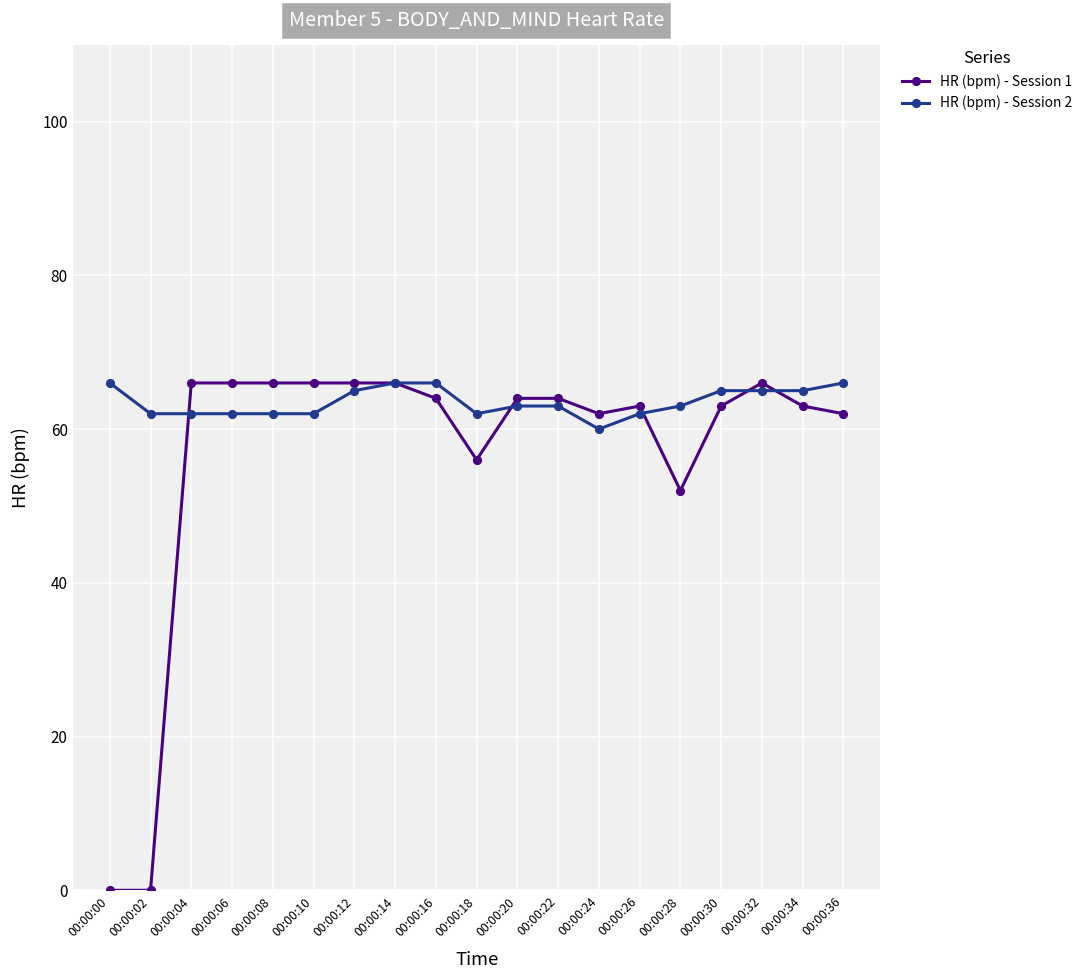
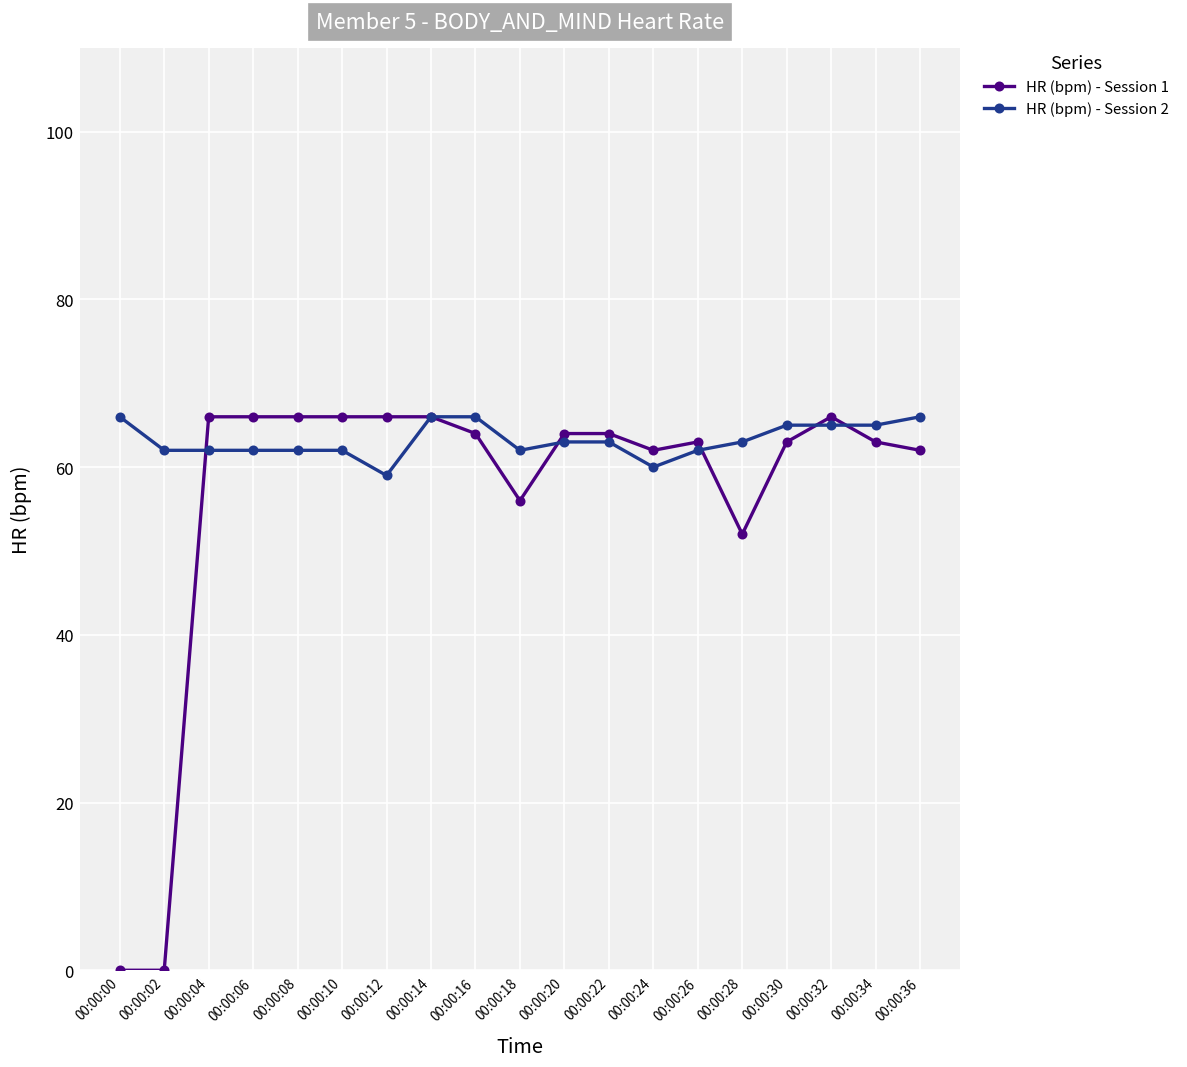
  {
    "HR (bpm) - Session 1": {
      "00:00:00": 0,
      "00:00:02": 0,
      "00:00:04": 66,
      "00:00:06": 66,
      "00:00:08": 66,
      "00:00:10": 66,
      "00:00:12": 66,
      "00:00:16": 64,
      "00:00:18": 56,
      "00:00:20": 64,
      "00:00:22": 64,
      "00:00:24": 62,
      "00:00:26": 63,
      "00:00:28": 52,
      "00:00:30": 63,
      "00:00:32": 66,
      "00:00:34": 63,
      "00:00:36": 62
    },
    "HR (bpm) - Session 2": {
      "00:00:00": 66,
      "00:00:02": 62,
      "00:00:04": 62,
      "00:00:06": 62,
      "00:00:08": 62,
      "00:00:10": 62,
-     "00:00:12": 65,
+     "00:00:12": 59,
      "00:00:16": 66,
      "00:00:18": 62,
      "00:00:20": 63,
      "00:00:22": 63,
      "00:00:24": 60,
      "00:00:26": 62,
      "00:00:28": 63,
      "00:00:30": 65,
      "00:00:32": 65,
      "00:00:34": 65,
      "00:00:36": 66
    }
  }
